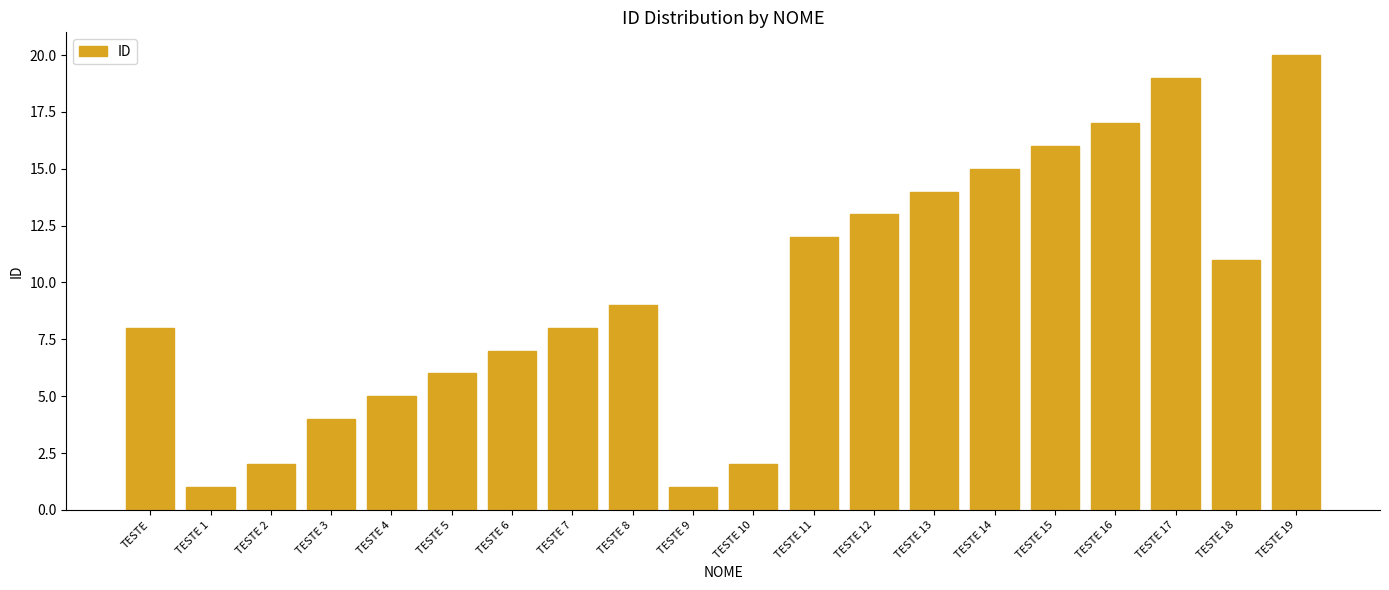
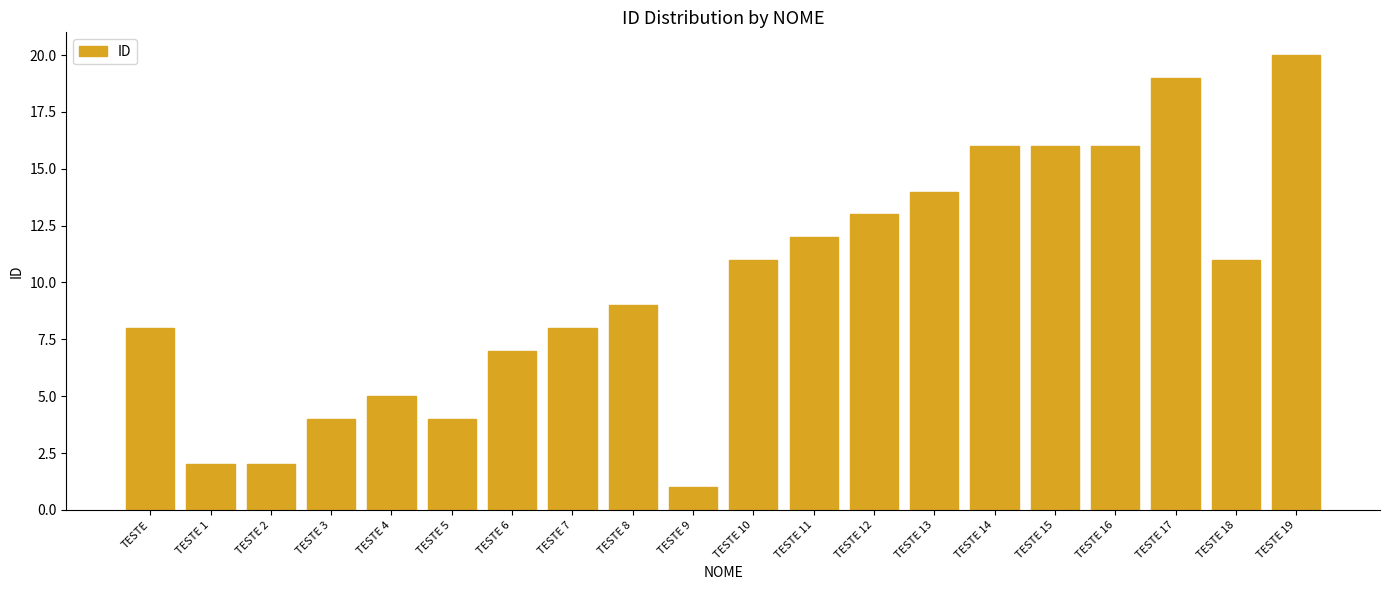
  {
    "TESTE": 8,
-   "TESTE 1": 1,
+   "TESTE 1": 2,
    "TESTE 2": 2,
    "TESTE 3": 4,
    "TESTE 4": 5,
-   "TESTE 5": 6,
+   "TESTE 5": 4,
    "TESTE 6": 7,
    "TESTE 7": 8,
    "TESTE 8": 9,
    "TESTE 9": 1,
-   "TESTE 10": 2,
+   "TESTE 10": 11,
    "TESTE 11": 12,
    "TESTE 12": 13,
    "TESTE 13": 14,
-   "TESTE 14": 15,
+   "TESTE 14": 16,
    "TESTE 15": 16,
-   "TESTE 16": 17,
+   "TESTE 16": 16,
    "TESTE 17": 19,
    "TESTE 18": 11,
    "TESTE 19": 20
  }
